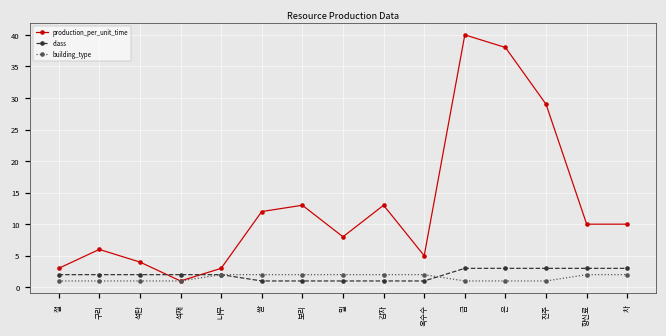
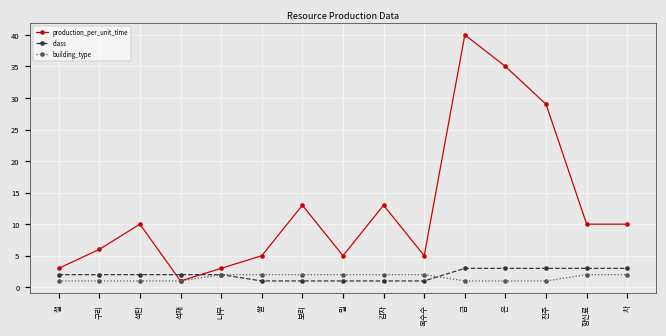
  {
    "production_per_unit_time": {
      "철": 3,
      "구리": 6,
-     "석탄": 4,
+     "석탄": 10,
      "나무": 3,
-     "쌀": 12,
+     "쌀": 5,
      "보리": 13,
-     "밀": 8,
+     "밀": 5,
      "감자": 13,
      "옥수수": 5,
      "금": 40,
-     "은": 38,
+     "은": 35,
      "진주": 29,
      "향신료": 10,
      "차": 10
    }
  }
